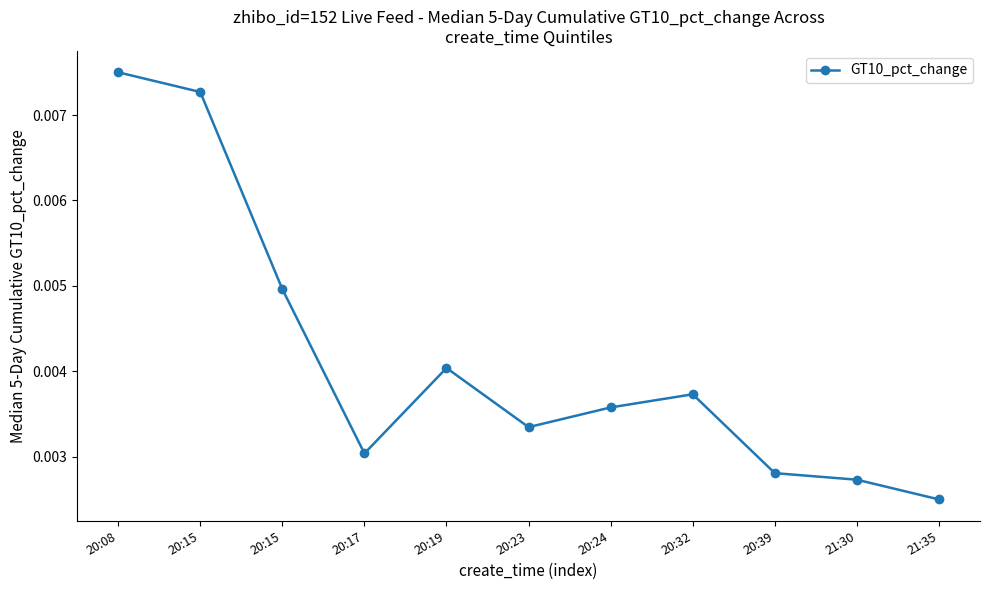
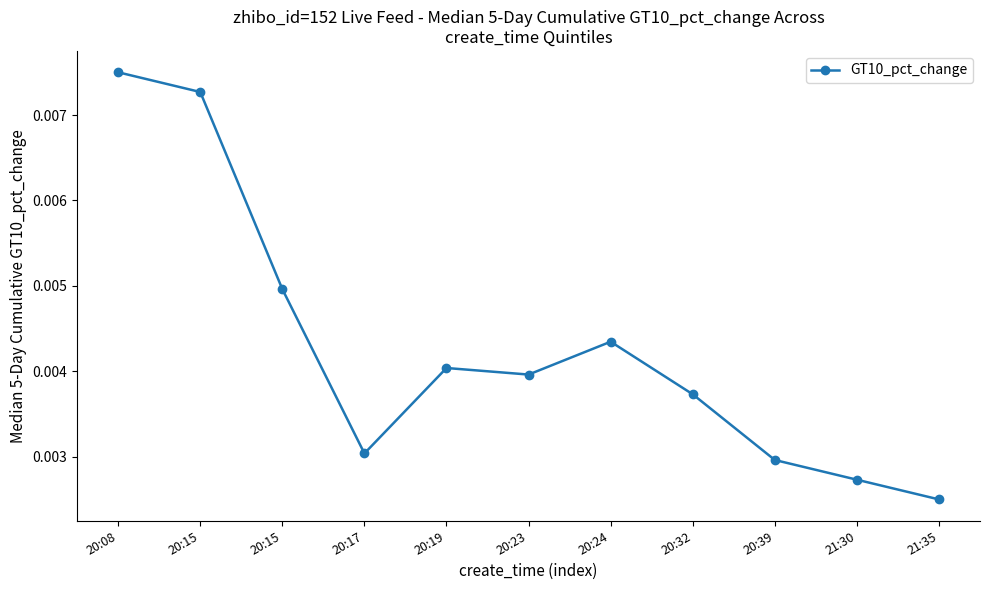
  {
    "20:08": 0.0075,
    "20:17": 0.0030,
    "20:19": 0.0040,
-   "20:23": 0.0033,
-   "20:24": 0.0036,
+   "20:23": 0.0040,
+   "20:24": 0.0043,
    "20:32": 0.0037,
-   "20:39": 0.0028,
+   "20:39": 0.0030,
    "21:30": 0.0027,
    "21:35": 0.0025
  }
